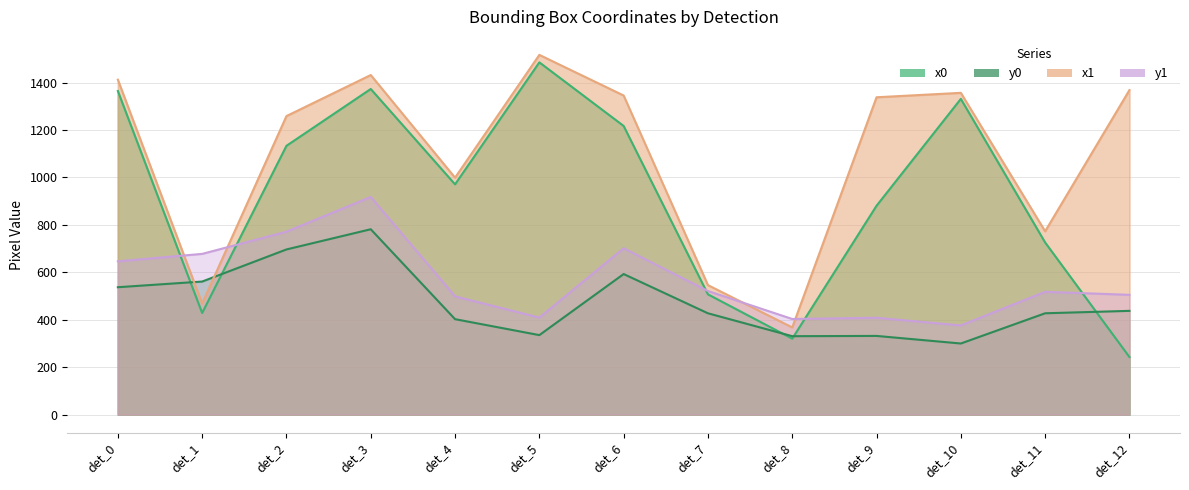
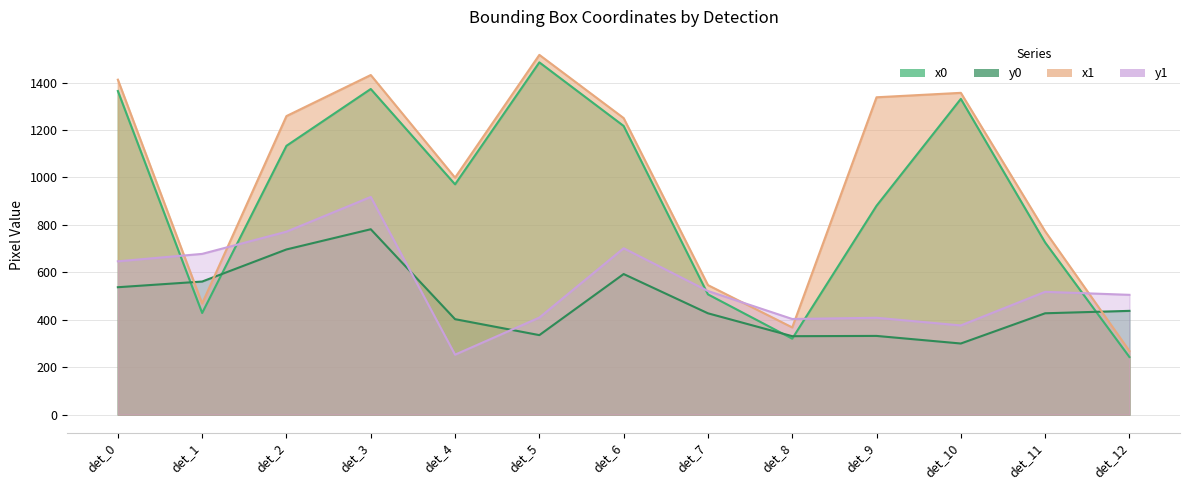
  {
    "x1": {
      "det_0": 1410,
      "det_1": 470,
      "det_2": 1260,
      "det_3": 1430,
      "det_4": 1000,
      "det_5": 1520,
-     "det_6": 1350,
+     "det_6": 1250,
      "det_7": 550,
      "det_8": 370,
      "det_9": 1340,
      "det_10": 1360,
      "det_11": 770,
-     "det_12": 1370
+     "det_12": 270
    },
    "y1": {
      "det_0": 650,
      "det_1": 680,
      "det_2": 770,
      "det_3": 920,
-     "det_4": 500,
+     "det_4": 250,
      "det_5": 410,
      "det_6": 700,
      "det_7": 520,
      "det_8": 400,
      "det_9": 410,
      "det_10": 380,
      "det_11": 520,
      "det_12": 500
    }
  }
